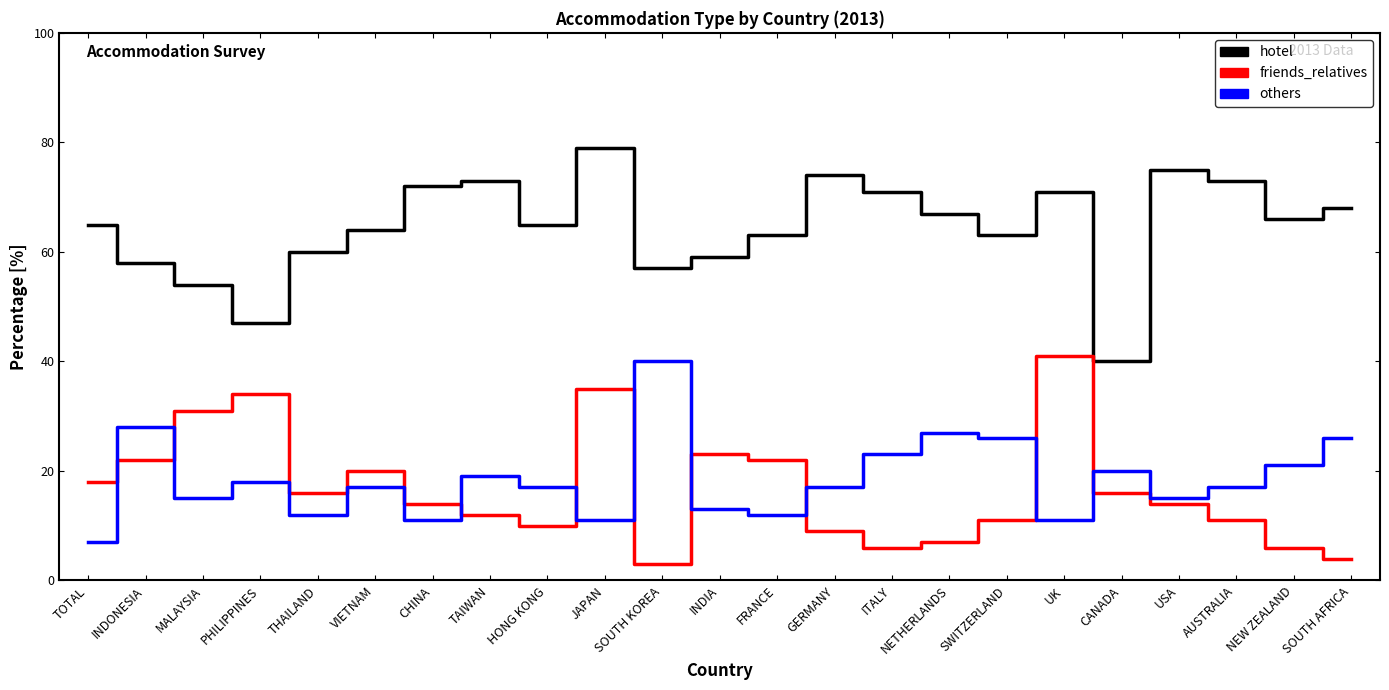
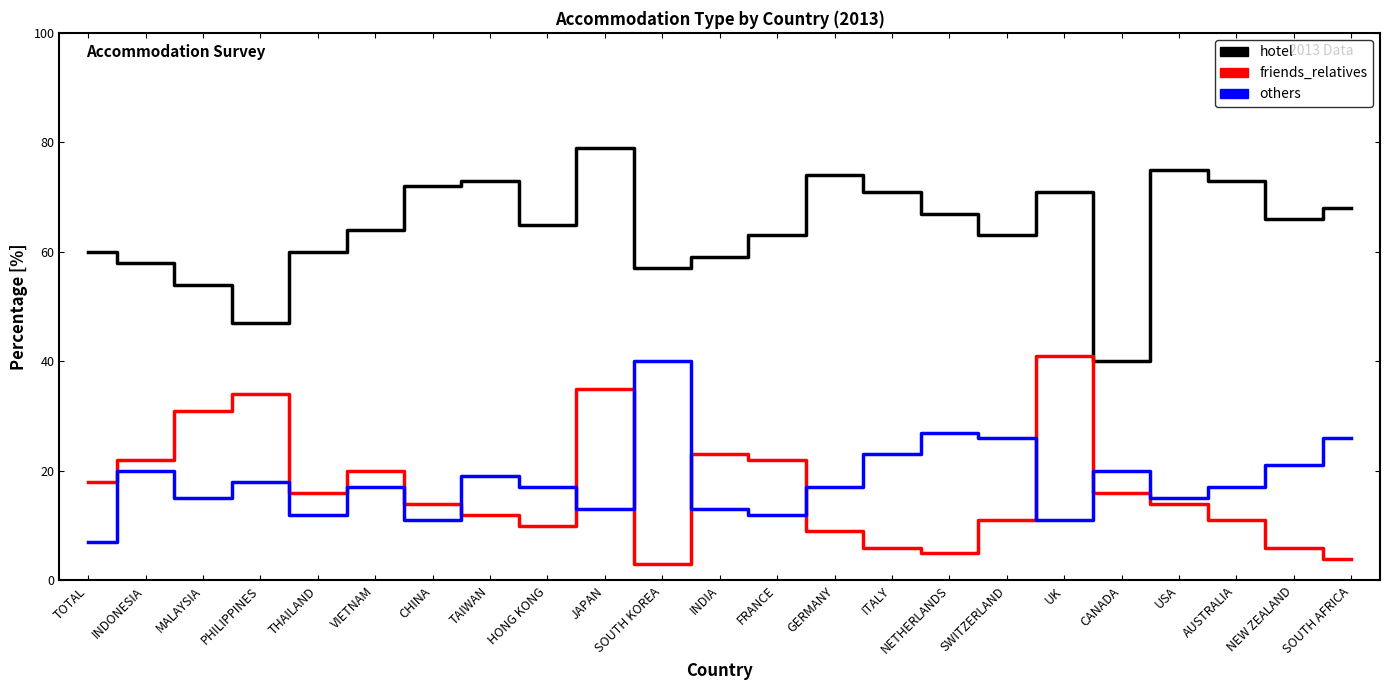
  {
    "hotel": {
-     "TOTAL": 65,
+     "TOTAL": 60,
      "INDONESIA": 58,
      "MALAYSIA": 54,
      "PHILIPPINES": 47,
      "THAILAND": 60,
      "VIETNAM": 64,
      "CHINA": 72,
      "TAIWAN": 73,
      "HONG KONG": 65,
      "JAPAN": 79,
      "SOUTH KOREA": 57,
      "INDIA": 59,
      "FRANCE": 63,
      "GERMANY": 74,
      "ITALY": 71,
      "NETHERLANDS": 67,
      "SWITZERLAND": 63,
      "UK": 71,
      "CANADA": 40,
      "USA": 75,
      "AUSTRALIA": 73,
      "NEW ZEALAND": 66,
      "SOUTH AFRICA": 68
    },
    "friends_relatives": {
      "TOTAL": 18,
      "INDONESIA": 22,
      "MALAYSIA": 31,
      "PHILIPPINES": 34,
      "THAILAND": 16,
      "VIETNAM": 20,
      "CHINA": 14,
      "TAIWAN": 12,
      "HONG KONG": 10,
      "JAPAN": 35,
      "SOUTH KOREA": 3,
      "INDIA": 23,
      "FRANCE": 22,
      "GERMANY": 9,
      "ITALY": 6,
-     "NETHERLANDS": 7,
+     "NETHERLANDS": 5,
      "SWITZERLAND": 11,
      "UK": 41,
      "CANADA": 16,
      "USA": 14,
      "AUSTRALIA": 11,
      "NEW ZEALAND": 6,
      "SOUTH AFRICA": 4
    },
    "others": {
      "TOTAL": 7,
-     "INDONESIA": 28,
+     "INDONESIA": 20,
      "MALAYSIA": 15,
      "PHILIPPINES": 18,
      "THAILAND": 12,
      "VIETNAM": 17,
      "CHINA": 11,
      "TAIWAN": 19,
      "HONG KONG": 17,
-     "JAPAN": 11,
+     "JAPAN": 13,
      "SOUTH KOREA": 40,
      "INDIA": 13,
      "FRANCE": 12,
      "GERMANY": 17,
      "ITALY": 23,
      "NETHERLANDS": 27,
      "SWITZERLAND": 26,
      "UK": 11,
      "CANADA": 20,
      "USA": 15,
      "AUSTRALIA": 17,
      "NEW ZEALAND": 21,
      "SOUTH AFRICA": 26
    }
  }
